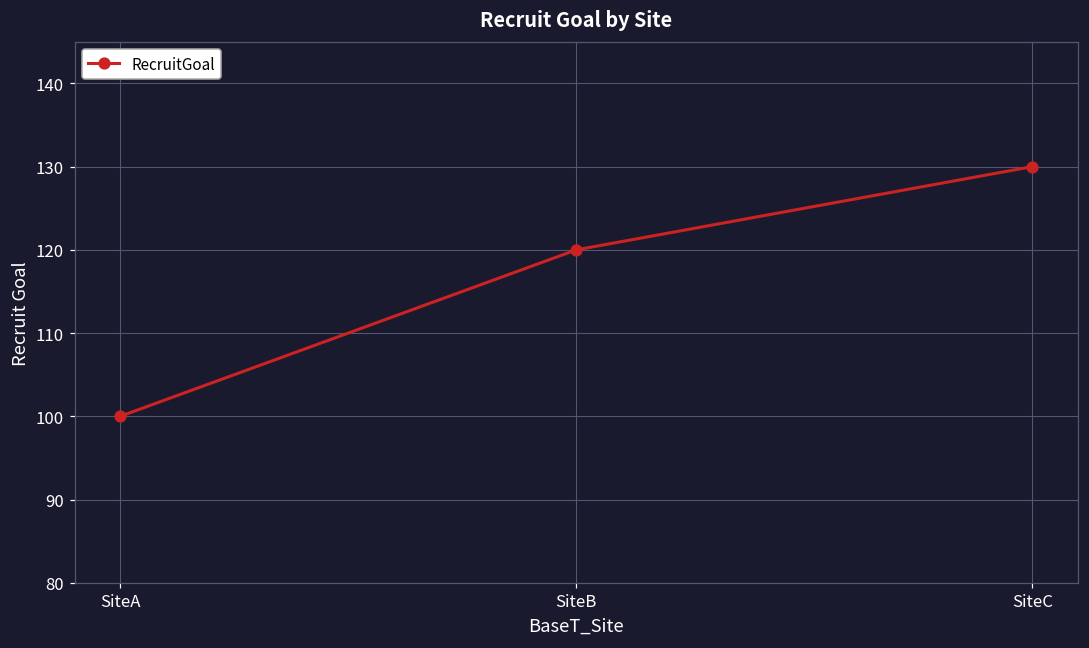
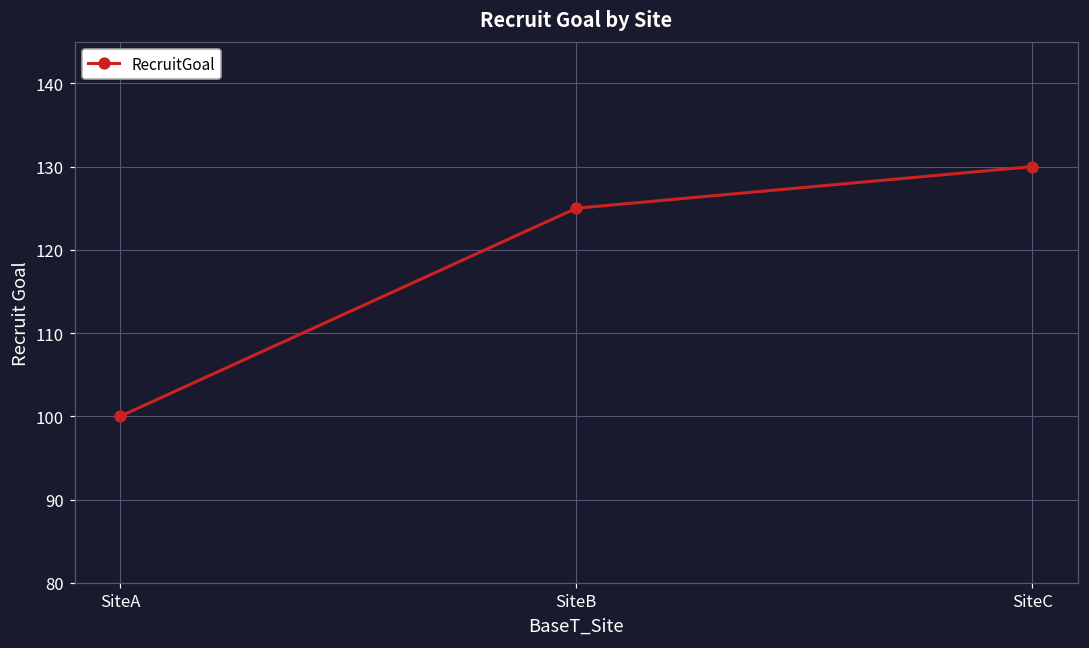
  {
    "SiteA": 100,
-   "SiteB": 120,
+   "SiteB": 125,
    "SiteC": 130
  }
